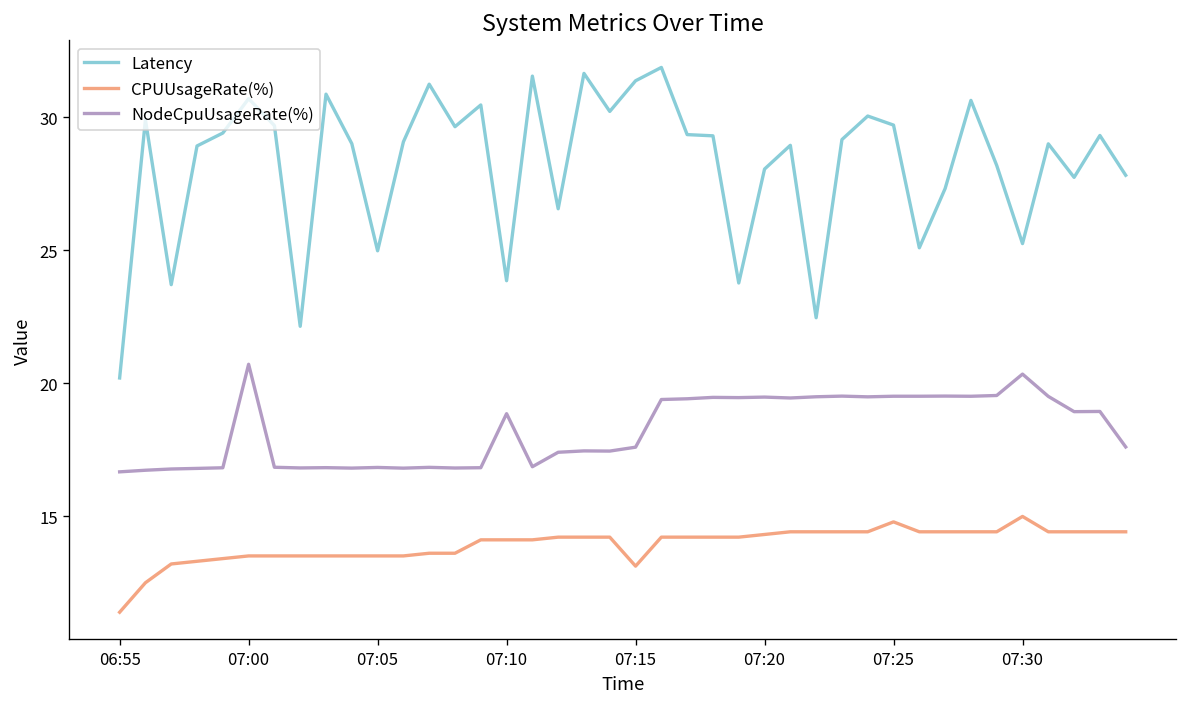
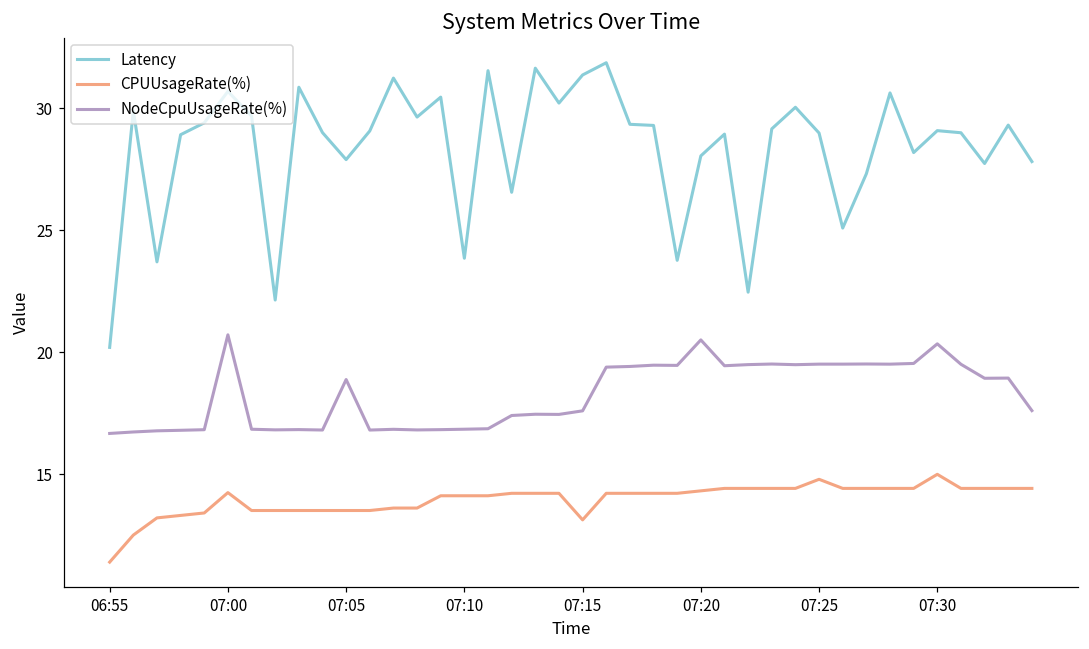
  {
    "Latency": {
      "06:55": 20.2,
-     "07:05": 25.0,
+     "07:05": 27.9,
      "07:10": 23.9,
      "07:15": 31.4,
      "07:20": 28.0,
-     "07:25": 29.7,
-     "07:30": 25.2
+     "07:25": 29.0,
+     "07:30": 29.1
    },
    "CPUUsageRate(%)": {
      "06:55": 11.4,
-     "07:00": 13.5,
+     "07:00": 14.2,
      "07:05": 13.5,
      "07:10": 14.1,
      "07:15": 13.1,
      "07:20": 14.3,
      "07:25": 14.8,
      "07:30": 15.0
    },
    "NodeCpuUsageRate(%)": {
      "06:55": 16.7,
      "07:00": 20.7,
-     "07:05": 16.8,
-     "07:10": 18.9,
+     "07:05": 18.9,
+     "07:10": 16.8,
      "07:15": 17.6,
-     "07:20": 19.5,
+     "07:20": 20.5,
      "07:25": 19.5,
      "07:30": 20.3
    }
  }
